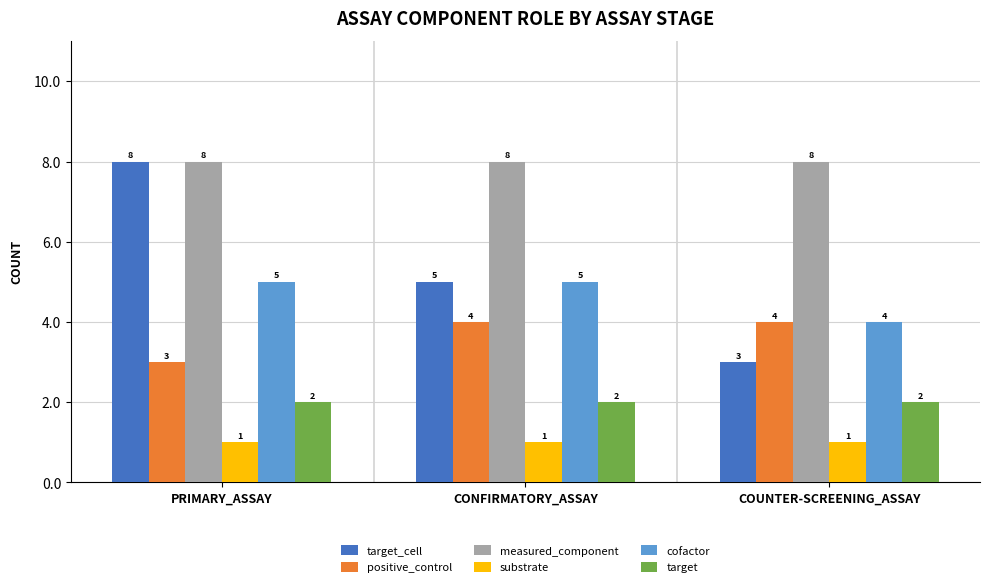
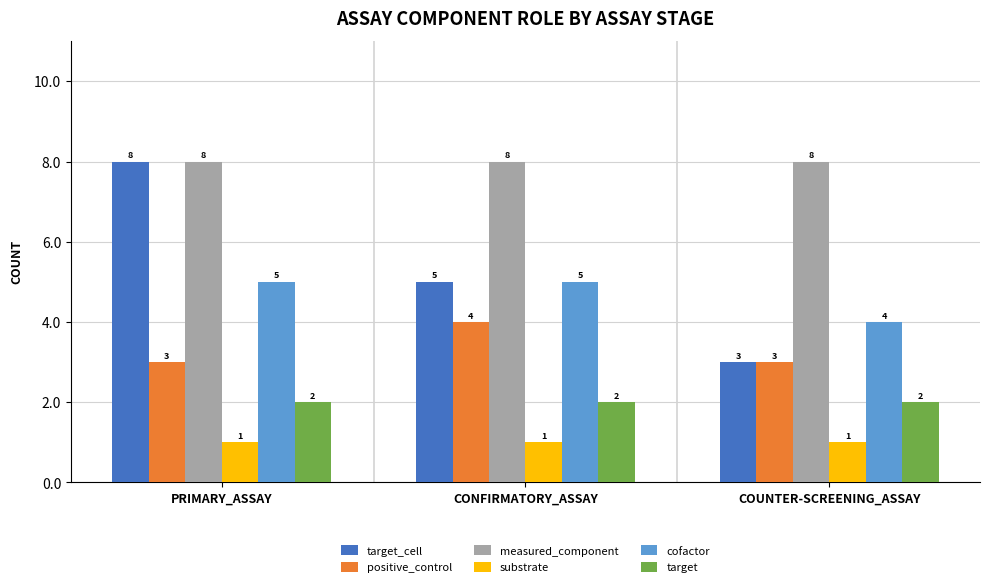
  {
    "positive_control": {
      "PRIMARY_ASSAY": 3,
      "CONFIRMATORY_ASSAY": 4,
-     "COUNTER-SCREENING_ASSAY": 4
+     "COUNTER-SCREENING_ASSAY": 3
    },
    "measured_component": {
      "PRIMARY_ASSAY": 8,
      "CONFIRMATORY_ASSAY": 8,
      "COUNTER-SCREENING_ASSAY": 8
    },
    "substrate": {
      "PRIMARY_ASSAY": 1,
      "CONFIRMATORY_ASSAY": 1,
      "COUNTER-SCREENING_ASSAY": 1
    },
    "target": {
      "PRIMARY_ASSAY": 2,
      "CONFIRMATORY_ASSAY": 2,
      "COUNTER-SCREENING_ASSAY": 2
    }
  }
